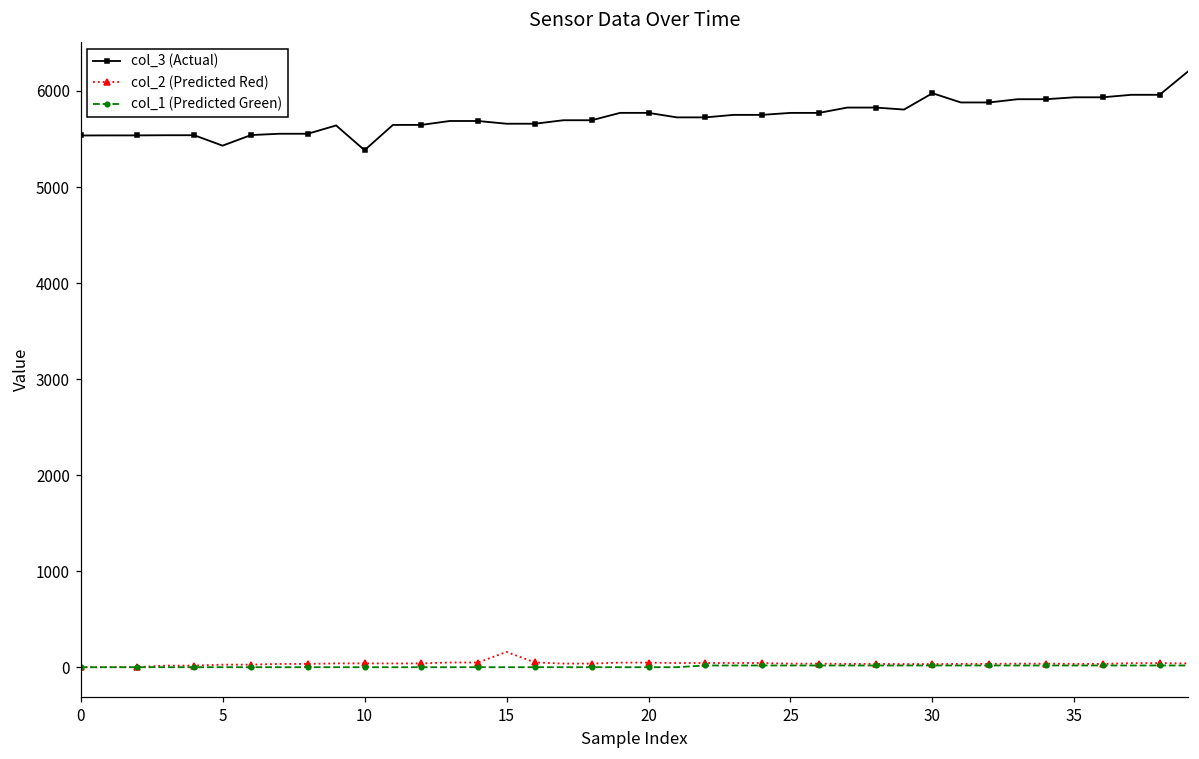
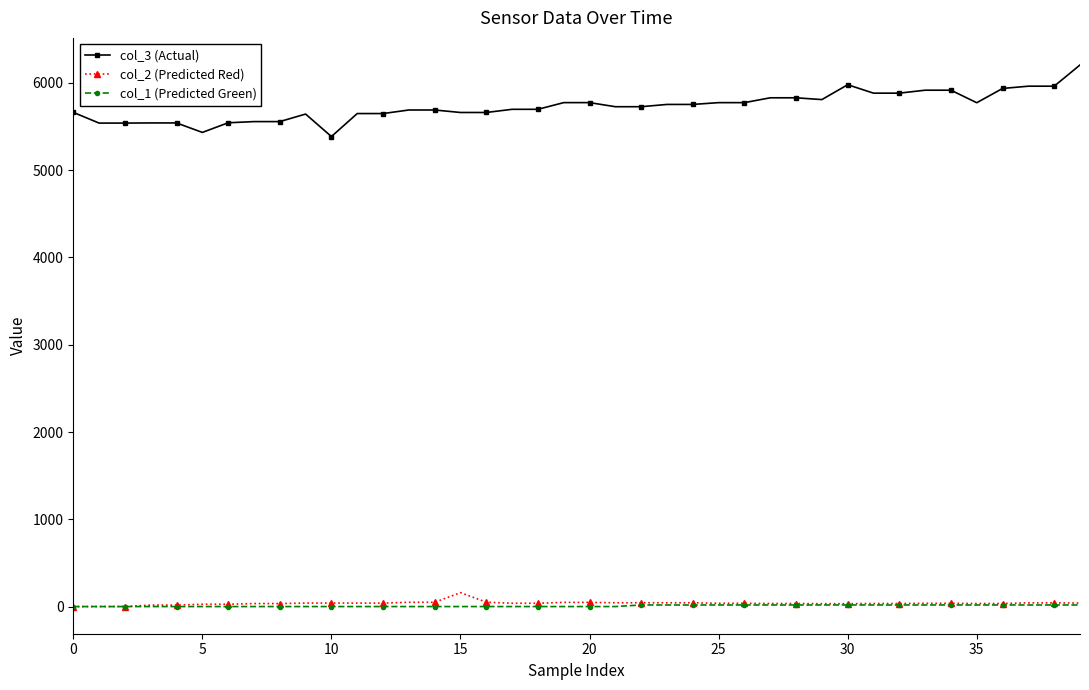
  {
    "col_3 (Actual)": {
-     "0": 5500,
+     "0": 5700,
      "5": 5400,
      "10": 5400,
      "15": 5700,
      "20": 5800,
      "25": 5800,
      "30": 6000,
-     "35": 5900
+     "35": 5800
    },
    "col_2 (Predicted Red)": {
      "10": 0,
      "15": 200,
      "20": 100
    },
    "col_1 (Predicted Green)": {
      "10": 0,
      "15": 0,
      "20": 0
    }
  }
